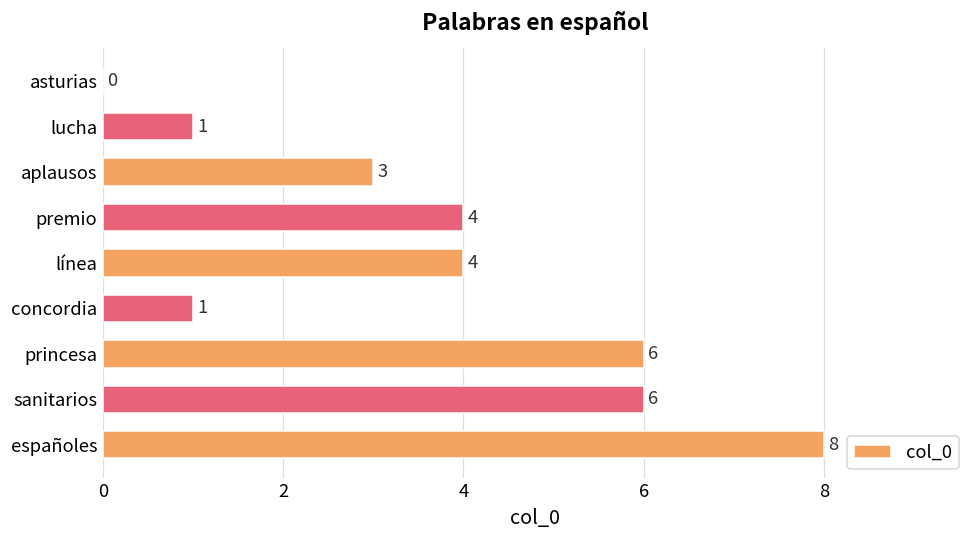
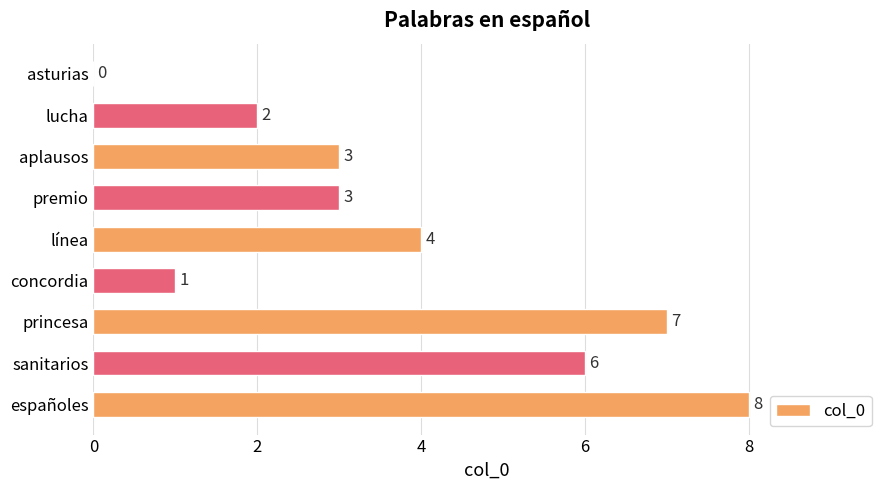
  {
    "asturias": 0,
-   "lucha": 1,
+   "lucha": 2,
    "aplausos": 3,
-   "premio": 4,
+   "premio": 3,
    "línea": 4,
    "concordia": 1,
-   "princesa": 6,
+   "princesa": 7,
    "sanitarios": 6,
    "españoles": 8
  }
